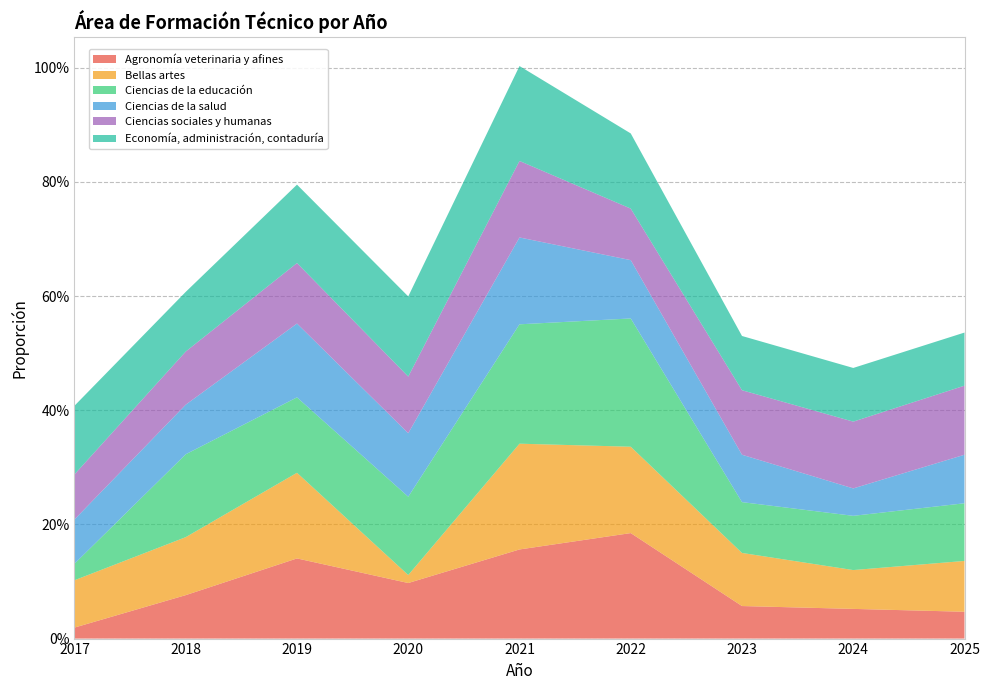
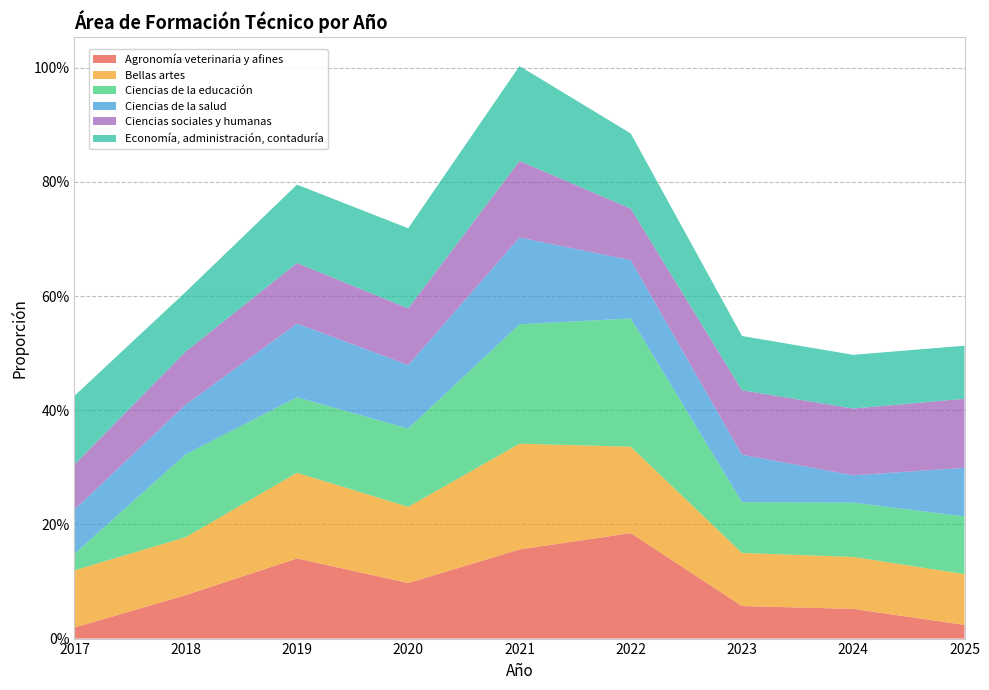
  {
    "Agronomía veterinaria y afines": {
      "2017": "2%",
      "2018": "8%",
      "2019": "14%",
      "2020": "10%",
      "2021": "16%",
      "2022": "18%",
      "2023": "6%",
      "2024": "5%",
-     "2025": "5%"
+     "2025": "2%"
    },
    "Bellas artes": {
-     "2017": "8%",
+     "2017": "10%",
      "2018": "10%",
      "2019": "15%",
-     "2020": "1%",
+     "2020": "13%",
      "2021": "19%",
      "2022": "15%",
      "2023": "9%",
-     "2024": "7%",
+     "2024": "9%",
      "2025": "9%"
    },
    "Ciencias de la salud": {
      "2017": "8%",
      "2018": "9%",
      "2019": "13%",
      "2020": "11%",
      "2021": "15%",
      "2022": "10%",
      "2023": "8%",
      "2024": "5%",
      "2025": "9%"
    },
    "Ciencias sociales y humanas": {
      "2017": "8%",
      "2018": "9%",
      "2019": "11%",
      "2020": "10%",
      "2021": "13%",
      "2022": "9%",
      "2023": "11%",
      "2024": "12%",
      "2025": "12%"
    }
  }
